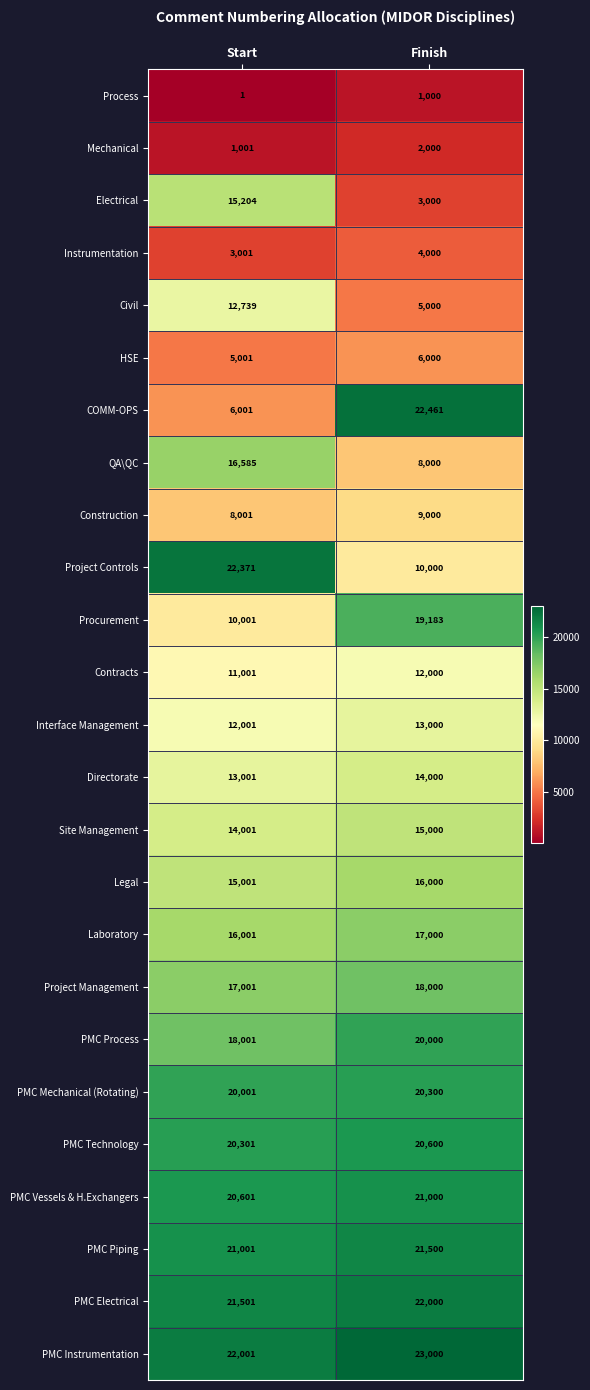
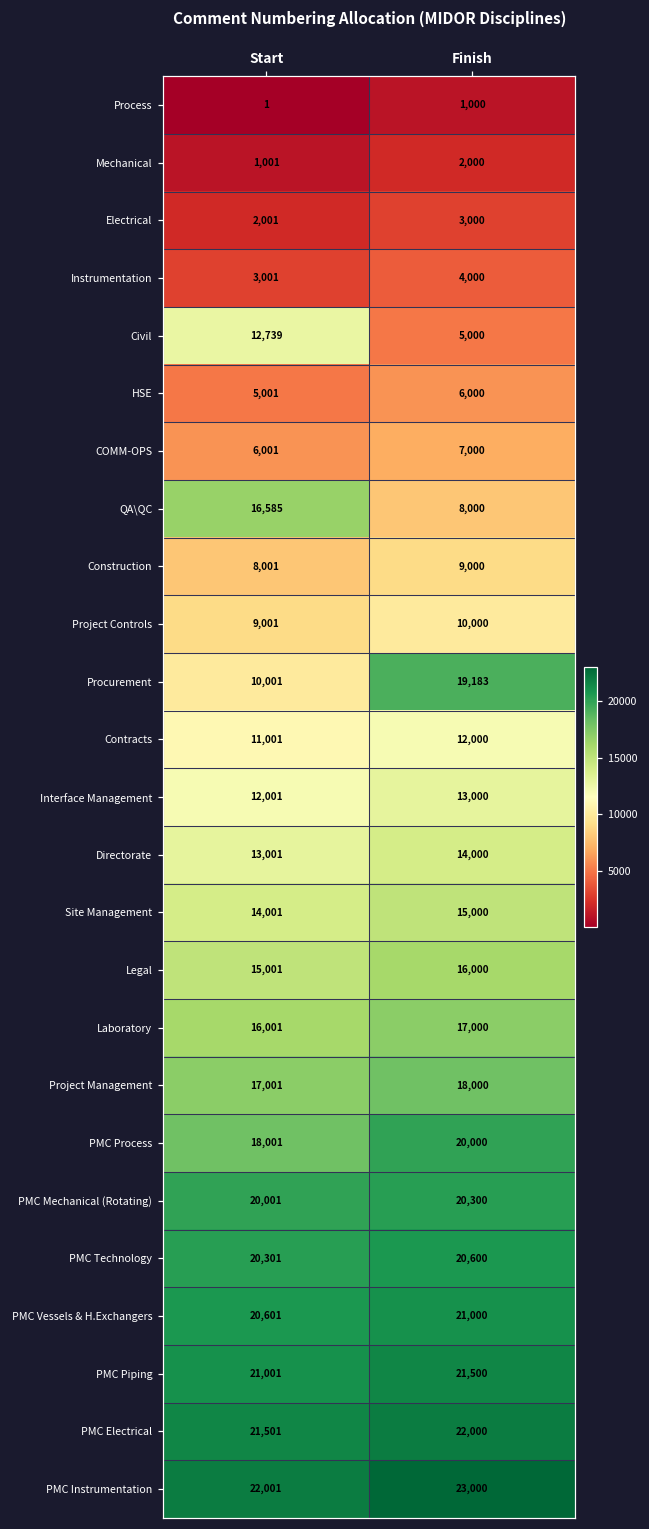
  {
    "Process": {
      "Start": "1",
      "Finish": "1,000"
    },
    "Mechanical": {
      "Start": "1,001",
      "Finish": "2,000"
    },
    "Electrical": {
-     "Start": "15,204",
+     "Start": "2,001",
      "Finish": "3,000"
    },
    "Instrumentation": {
      "Start": "3,001",
      "Finish": "4,000"
    },
    "Civil": {
      "Start": "12,739",
      "Finish": "5,000"
    },
    "HSE": {
      "Start": "5,001",
      "Finish": "6,000"
    },
    "COMM-OPS": {
      "Start": "6,001",
-     "Finish": "22,461"
+     "Finish": "7,000"
    },
    "QA\\QC": {
      "Start": "16,585",
      "Finish": "8,000"
    },
    "Construction": {
      "Start": "8,001",
      "Finish": "9,000"
    },
    "Project Controls": {
-     "Start": "22,371",
+     "Start": "9,001",
      "Finish": "10,000"
    },
    "Procurement": {
      "Start": "10,001",
      "Finish": "19,183"
    },
    "Contracts": {
      "Start": "11,001",
      "Finish": "12,000"
    },
    "Interface Management": {
      "Start": "12,001",
      "Finish": "13,000"
    },
    "Directorate": {
      "Start": "13,001",
      "Finish": "14,000"
    },
    "Site Management": {
      "Start": "14,001",
      "Finish": "15,000"
    },
    "Legal": {
      "Start": "15,001",
      "Finish": "16,000"
    },
    "Laboratory": {
      "Start": "16,001",
      "Finish": "17,000"
    },
    "Project Management": {
      "Start": "17,001",
      "Finish": "18,000"
    },
    "PMC Process": {
      "Start": "18,001",
      "Finish": "20,000"
    },
    "PMC Mechanical (Rotating)": {
      "Start": "20,001",
      "Finish": "20,300"
    },
    "PMC Technology": {
      "Start": "20,301",
      "Finish": "20,600"
    },
    "PMC Vessels & H.Exchangers": {
      "Start": "20,601",
      "Finish": "21,000"
    },
    "PMC Piping": {
      "Start": "21,001",
      "Finish": "21,500"
    },
    "PMC Electrical": {
      "Start": "21,501",
      "Finish": "22,000"
    },
    "PMC Instrumentation": {
      "Start": "22,001",
      "Finish": "23,000"
    }
  }
